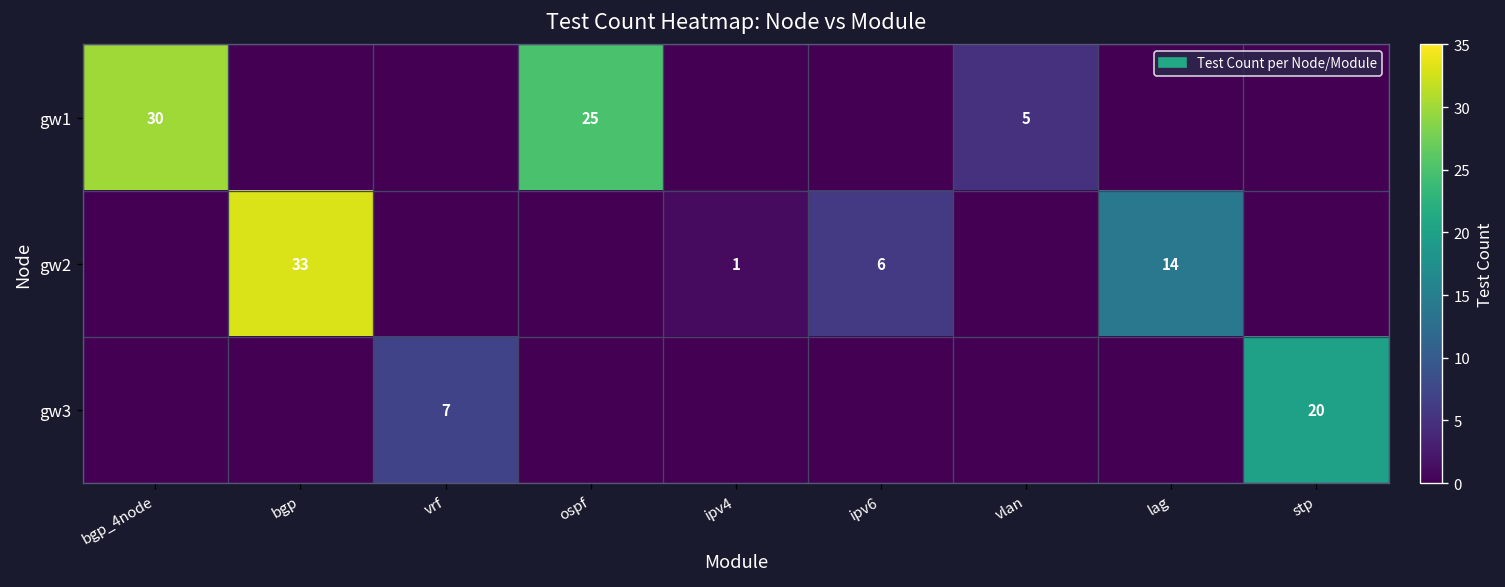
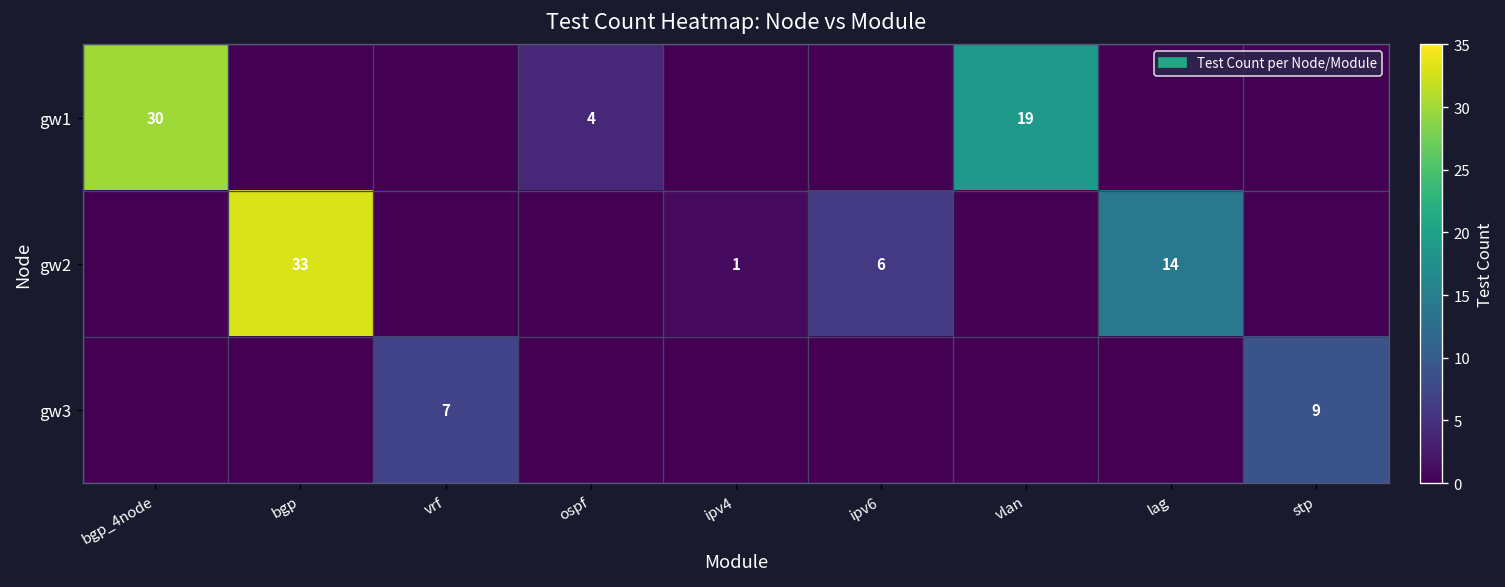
  {
    "gw1": {
      "bgp_4node": 30,
-     "ospf": 25,
-     "vlan": 5
+     "ospf": 4,
+     "vlan": 19
    },
    "gw2": {
      "bgp": 33,
      "ipv4": 1,
      "ipv6": 6,
      "lag": 14
    },
    "gw3": {
      "vrf": 7,
-     "stp": 20
+     "stp": 9
    }
  }
